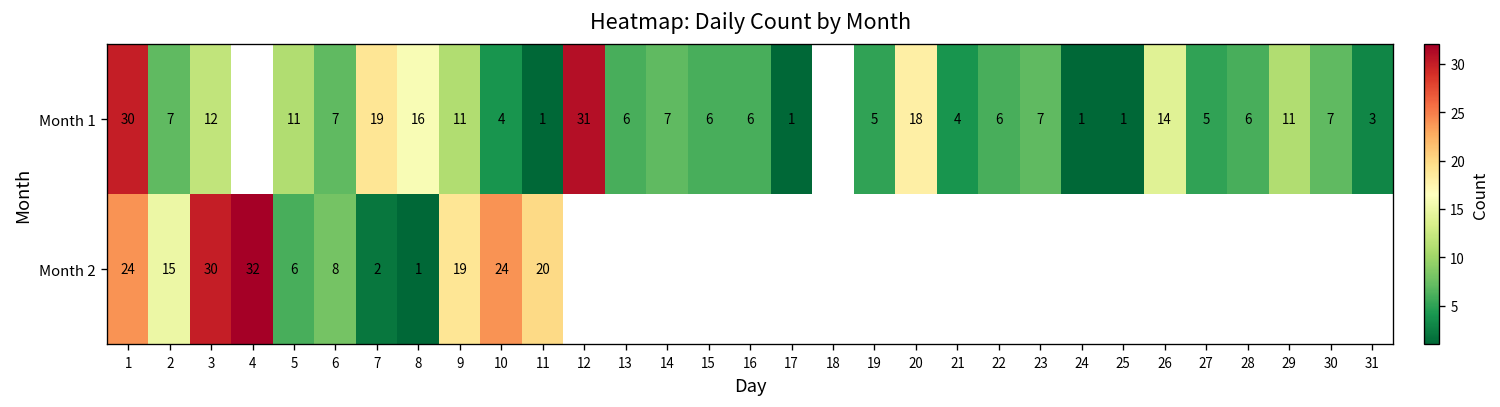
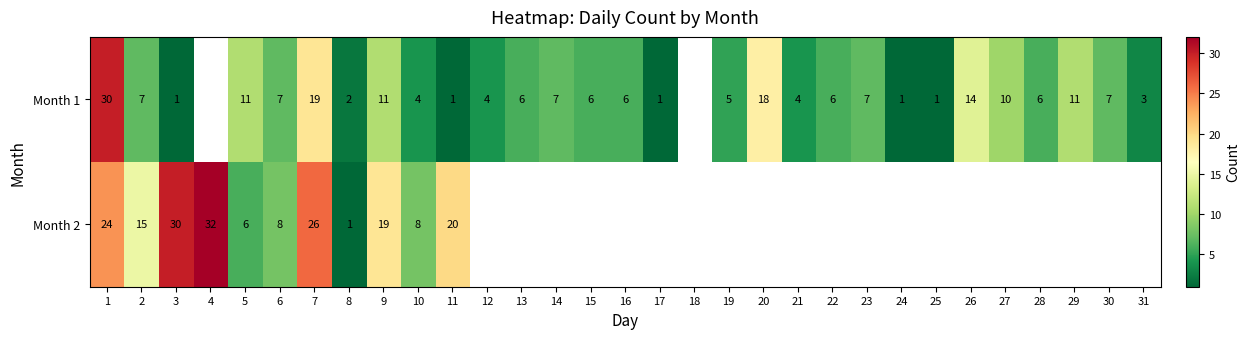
  {
    "Month 1": {
      "1": 30,
      "2": 7,
-     "3": 12,
+     "3": 1,
      "5": 11,
      "6": 7,
      "7": 19,
-     "8": 16,
+     "8": 2,
      "9": 11,
      "10": 4,
      "11": 1,
-     "12": 31,
+     "12": 4,
      "13": 6,
      "14": 7,
      "15": 6,
      "16": 6,
      "17": 1,
      "19": 5,
      "20": 18,
      "21": 4,
      "22": 6,
      "23": 7,
      "24": 1,
      "25": 1,
      "26": 14,
-     "27": 5,
+     "27": 10,
      "28": 6,
      "29": 11,
      "30": 7,
      "31": 3
    },
    "Month 2": {
      "1": 24,
      "2": 15,
      "3": 30,
      "4": 32,
      "5": 6,
      "6": 8,
-     "7": 2,
+     "7": 26,
      "8": 1,
      "9": 19,
-     "10": 24,
+     "10": 8,
      "11": 20
    }
  }
